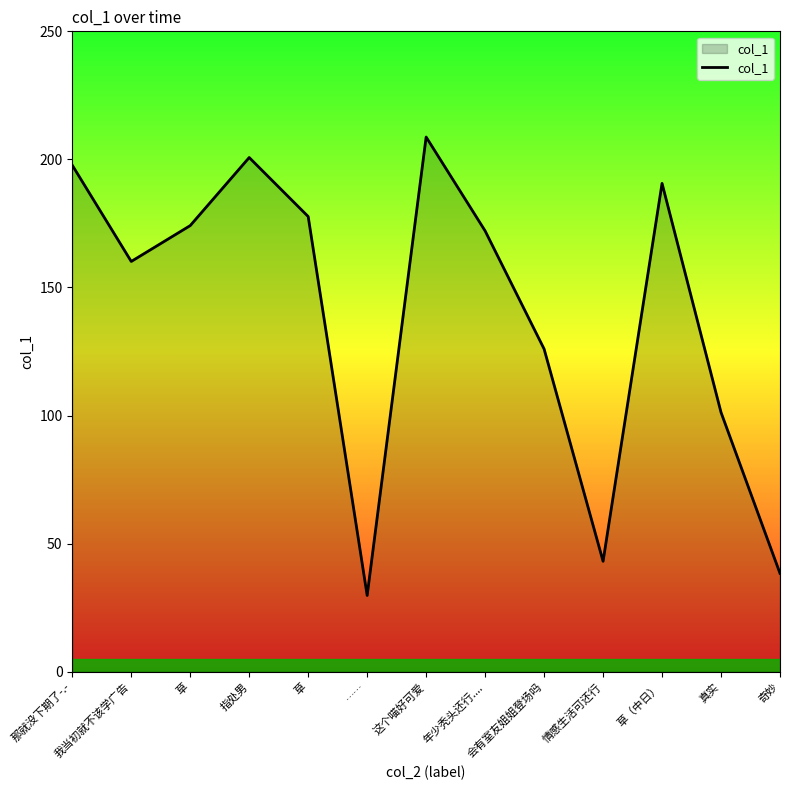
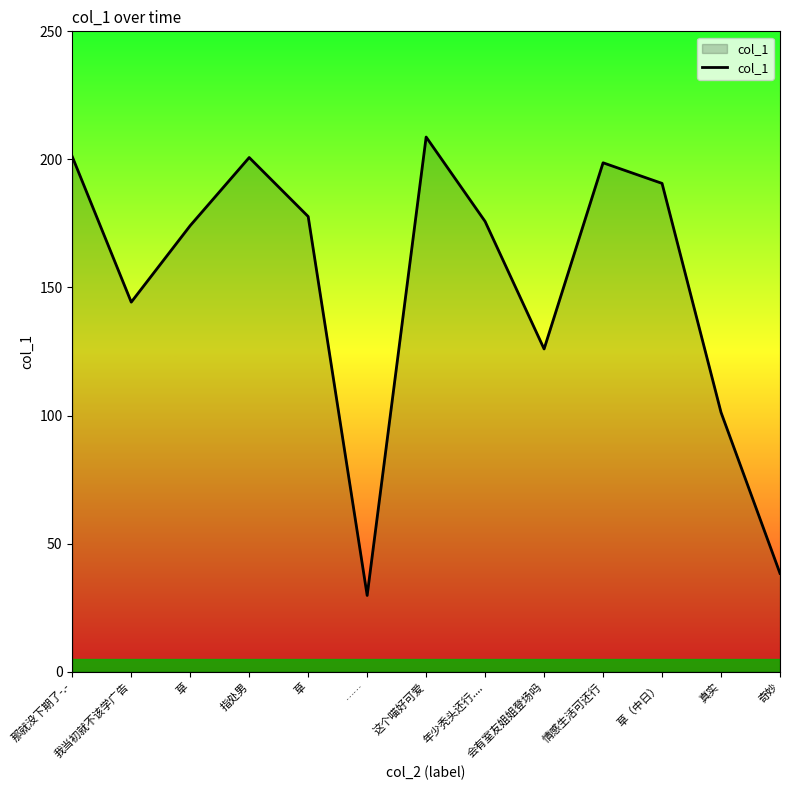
  {
-   "那就没下期了-.-": 198,
-   "我当初就不该学广告": 160,
+   "那就没下期了-.-": 201,
+   "我当初就不该学广告": 144,
    "指处男": 201,
    "……": 30,
    "这个喵好可爱": 209,
-   "年少秃头还行....": 172,
+   "年少秃头还行....": 176,
    "会有室友姐姐登场吗": 126,
-   "情感生活可还行": 43,
+   "情感生活可还行": 199,
    "草（中日）": 191,
    "真实": 101,
    "奇妙": 38
  }
